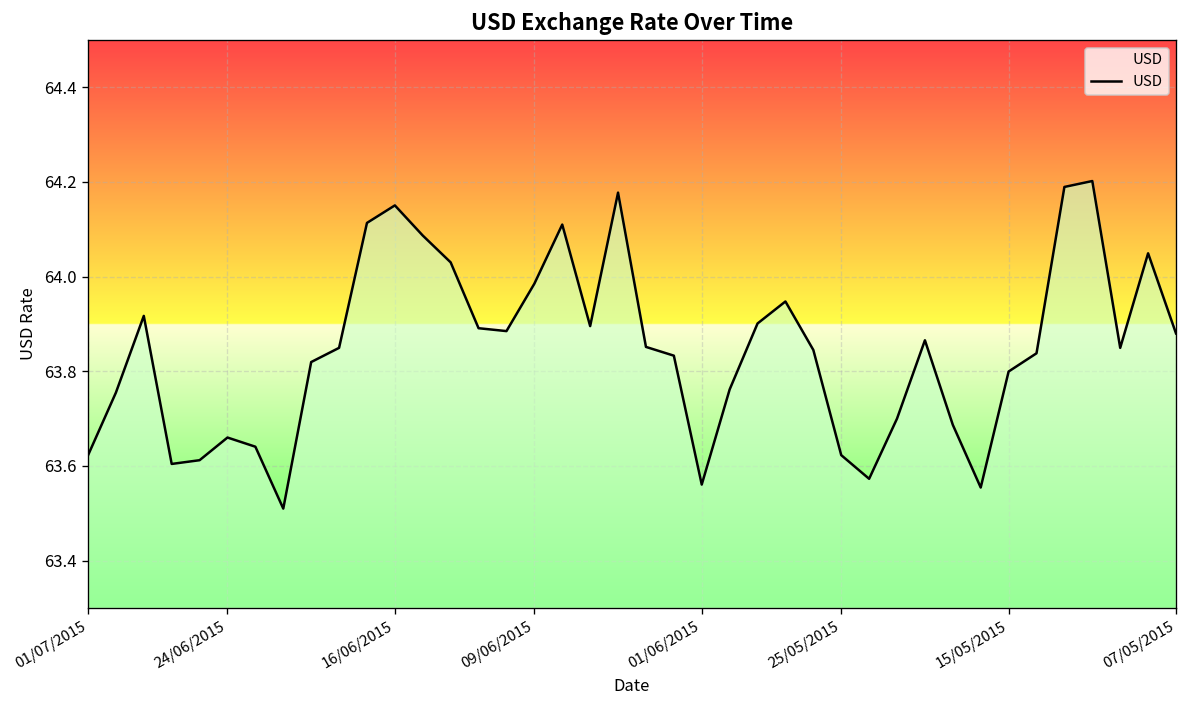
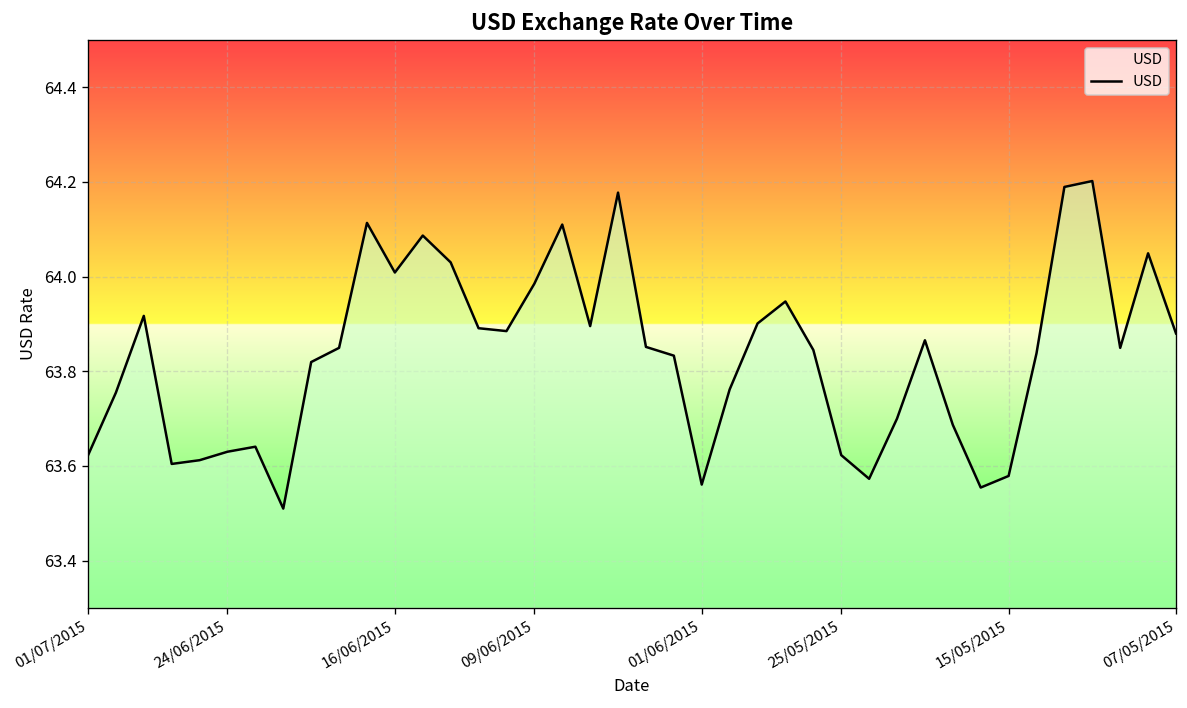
  {
    "01/07/2015": 63.62,
-   "24/06/2015": 63.66,
-   "16/06/2015": 64.15,
+   "24/06/2015": 63.63,
+   "16/06/2015": 64.01,
    "09/06/2015": 63.99,
    "01/06/2015": 63.56,
    "25/05/2015": 63.62,
-   "15/05/2015": 63.80,
+   "15/05/2015": 63.58,
    "07/05/2015": 63.88
  }
